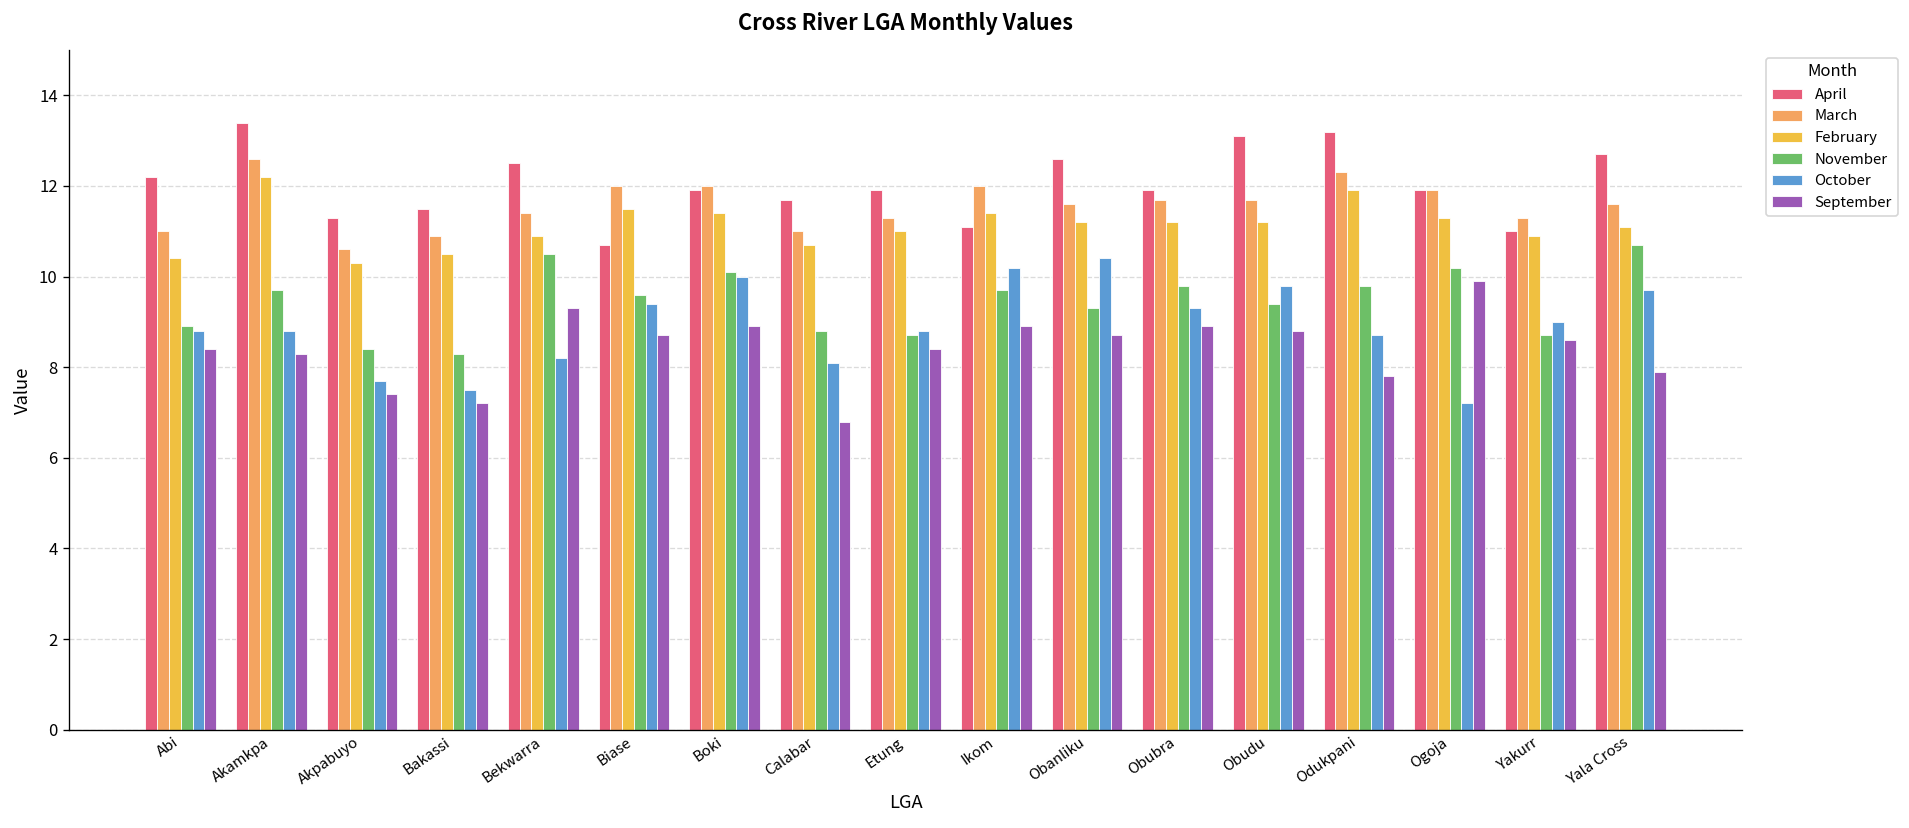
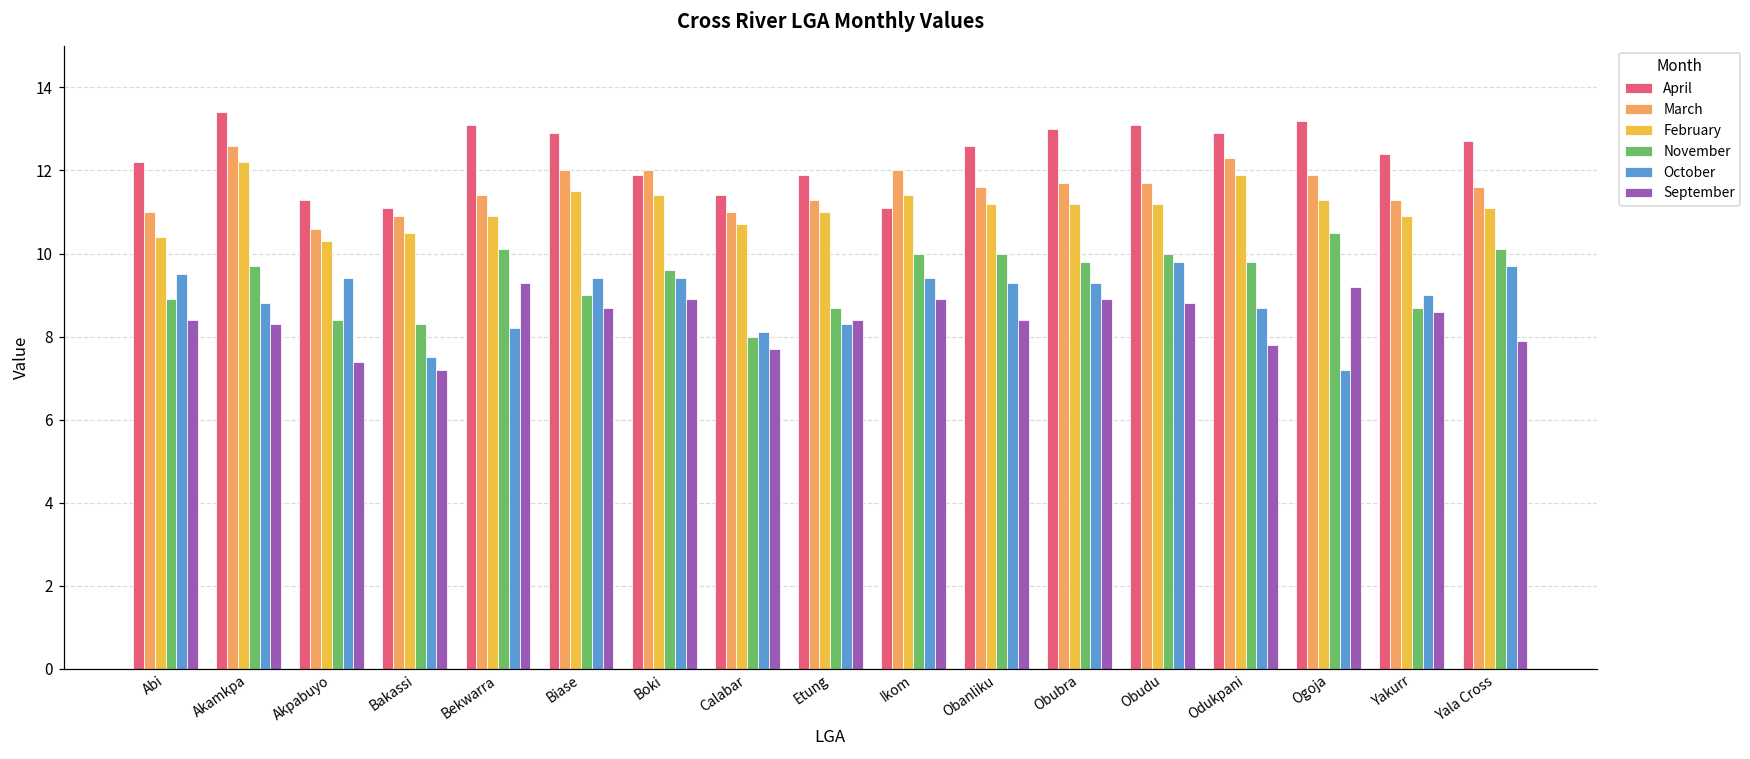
  {
    "April": {
      "Abi": 12.2,
      "Akamkpa": 13.4,
      "Akpabuyo": 11.3,
-     "Bakassi": 11.5,
-     "Bekwarra": 12.5,
-     "Biase": 10.7,
+     "Bakassi": 11.1,
+     "Bekwarra": 13.1,
+     "Biase": 12.9,
      "Boki": 11.9,
-     "Calabar": 11.7,
+     "Calabar": 11.4,
      "Etung": 11.9,
      "Ikom": 11.1,
      "Obanliku": 12.6,
-     "Obubra": 11.9,
+     "Obubra": 13.0,
      "Obudu": 13.1,
-     "Odukpani": 13.2,
-     "Ogoja": 11.9,
-     "Yakurr": 11.0,
+     "Odukpani": 12.9,
+     "Ogoja": 13.2,
+     "Yakurr": 12.4,
      "Yala Cross": 12.7
    },
    "November": {
      "Abi": 8.9,
      "Akamkpa": 9.7,
      "Akpabuyo": 8.4,
      "Bakassi": 8.3,
-     "Bekwarra": 10.5,
-     "Biase": 9.6,
-     "Boki": 10.1,
-     "Calabar": 8.8,
+     "Bekwarra": 10.1,
+     "Biase": 9.0,
+     "Boki": 9.6,
+     "Calabar": 8.0,
      "Etung": 8.7,
-     "Ikom": 9.7,
-     "Obanliku": 9.3,
+     "Ikom": 10.0,
+     "Obanliku": 10.0,
      "Obubra": 9.8,
-     "Obudu": 9.4,
+     "Obudu": 10.0,
      "Odukpani": 9.8,
-     "Ogoja": 10.2,
+     "Ogoja": 10.5,
      "Yakurr": 8.7,
-     "Yala Cross": 10.7
+     "Yala Cross": 10.1
    },
    "October": {
-     "Abi": 8.8,
+     "Abi": 9.5,
      "Akamkpa": 8.8,
-     "Akpabuyo": 7.7,
+     "Akpabuyo": 9.4,
      "Bakassi": 7.5,
      "Bekwarra": 8.2,
      "Biase": 9.4,
-     "Boki": 10.0,
+     "Boki": 9.4,
      "Calabar": 8.1,
-     "Etung": 8.8,
-     "Ikom": 10.2,
-     "Obanliku": 10.4,
+     "Etung": 8.3,
+     "Ikom": 9.4,
+     "Obanliku": 9.3,
      "Obubra": 9.3,
      "Obudu": 9.8,
      "Odukpani": 8.7,
      "Ogoja": 7.2,
      "Yakurr": 9.0,
      "Yala Cross": 9.7
    },
    "September": {
      "Abi": 8.4,
      "Akamkpa": 8.3,
      "Akpabuyo": 7.4,
      "Bakassi": 7.2,
      "Bekwarra": 9.3,
      "Biase": 8.7,
      "Boki": 8.9,
-     "Calabar": 6.8,
+     "Calabar": 7.7,
      "Etung": 8.4,
      "Ikom": 8.9,
-     "Obanliku": 8.7,
+     "Obanliku": 8.4,
      "Obubra": 8.9,
      "Obudu": 8.8,
      "Odukpani": 7.8,
-     "Ogoja": 9.9,
+     "Ogoja": 9.2,
      "Yakurr": 8.6,
      "Yala Cross": 7.9
    }
  }
